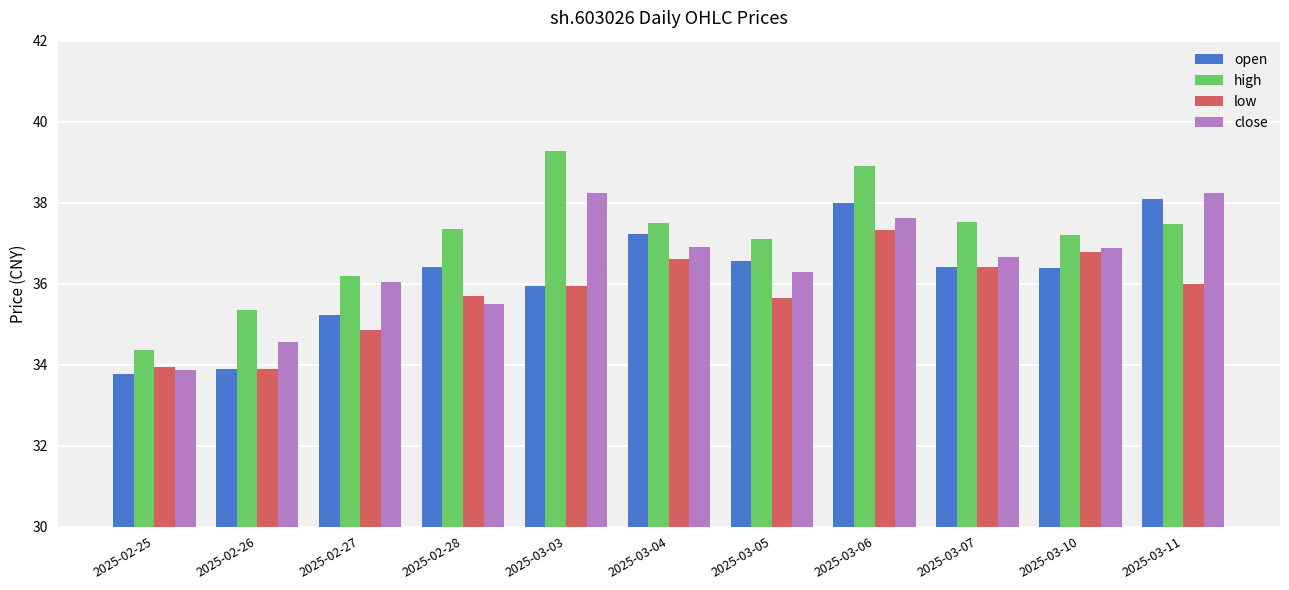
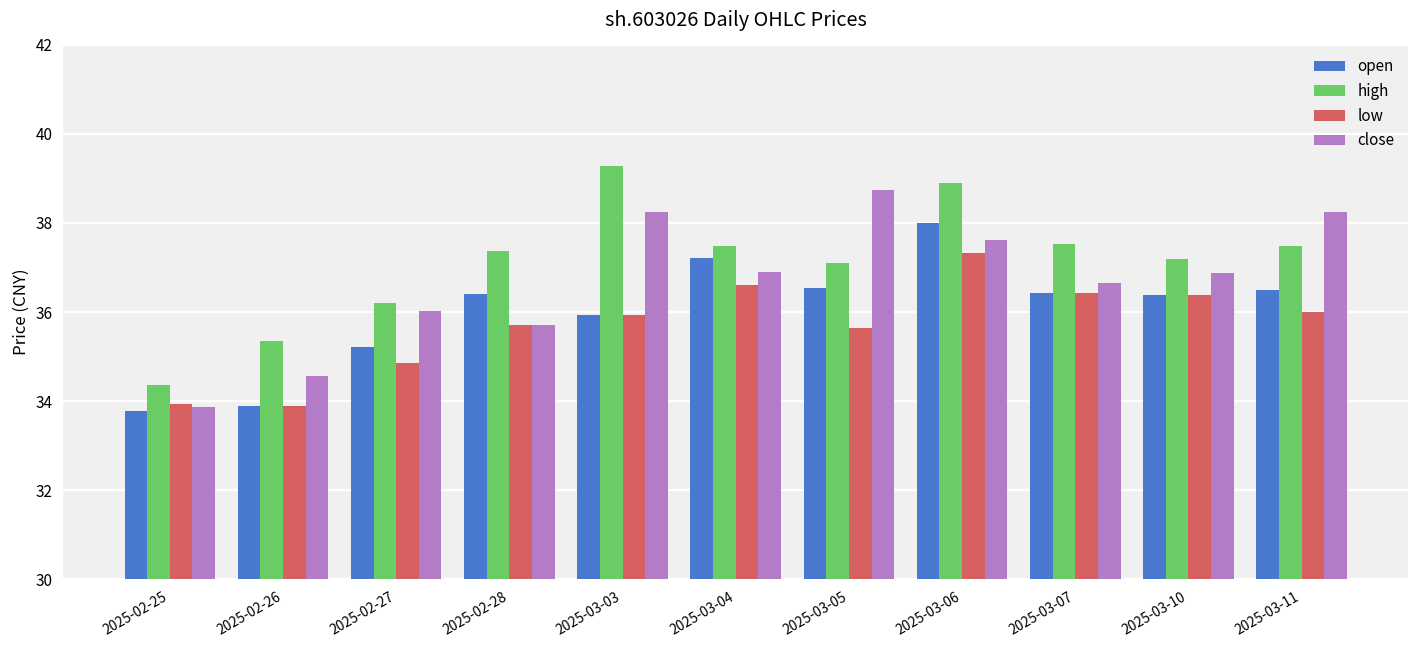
  {
    "open": {
      "2025-02-25": 33.8,
      "2025-02-26": 33.9,
      "2025-02-27": 35.2,
      "2025-02-28": 36.4,
      "2025-03-03": 35.9,
      "2025-03-04": 37.2,
      "2025-03-05": 36.6,
      "2025-03-06": 38.0,
      "2025-03-07": 36.4,
      "2025-03-10": 36.4,
-     "2025-03-11": 38.1
+     "2025-03-11": 36.5
    },
    "high": {
      "2025-02-25": 34.4,
      "2025-02-26": 35.4,
      "2025-02-27": 36.2,
      "2025-02-28": 37.4,
      "2025-03-03": 39.3,
      "2025-03-04": 37.5,
      "2025-03-05": 37.1,
      "2025-03-06": 38.9,
      "2025-03-07": 37.5,
      "2025-03-10": 37.2,
      "2025-03-11": 37.5
    },
    "low": {
      "2025-02-25": 33.9,
      "2025-02-26": 33.9,
      "2025-02-27": 34.9,
      "2025-02-28": 35.7,
      "2025-03-03": 35.9,
      "2025-03-04": 36.6,
      "2025-03-05": 35.7,
      "2025-03-06": 37.3,
      "2025-03-07": 36.4,
-     "2025-03-10": 36.8,
+     "2025-03-10": 36.4,
      "2025-03-11": 36.0
    },
    "close": {
      "2025-02-25": 33.9,
      "2025-02-26": 34.6,
      "2025-02-27": 36.0,
-     "2025-02-28": 35.5,
+     "2025-02-28": 35.7,
      "2025-03-03": 38.3,
      "2025-03-04": 36.9,
-     "2025-03-05": 36.3,
+     "2025-03-05": 38.7,
      "2025-03-06": 37.6,
      "2025-03-07": 36.7,
      "2025-03-10": 36.9,
      "2025-03-11": 38.2
    }
  }
